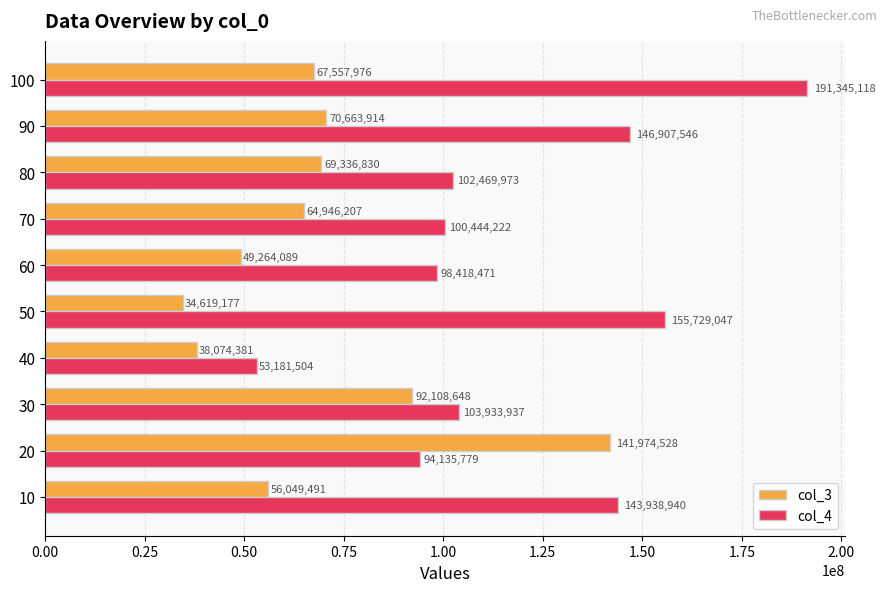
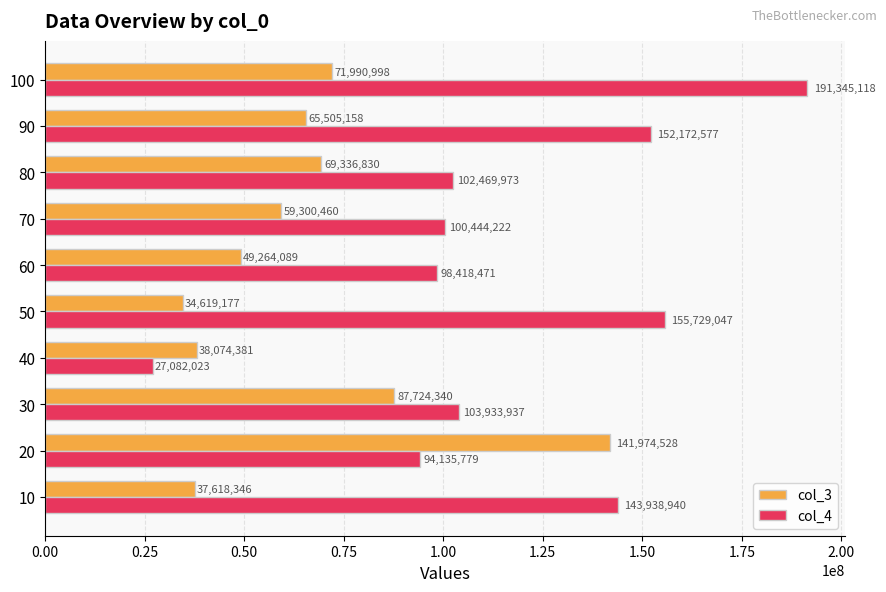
  {
    "col_3": {
-     "100": "67,557,976",
-     "90": "70,663,914",
+     "100": "71,990,998",
+     "90": "65,505,158",
      "80": "69,336,830",
-     "70": "64,946,207",
+     "70": "59,300,460",
      "60": "49,264,089",
      "50": "34,619,177",
      "40": "38,074,381",
-     "30": "92,108,648",
+     "30": "87,724,340",
      "20": "141,974,528",
-     "10": "56,049,491"
+     "10": "37,618,346"
    },
    "col_4": {
      "100": "191,345,118",
-     "90": "146,907,546",
+     "90": "152,172,577",
      "80": "102,469,973",
      "70": "100,444,222",
      "60": "98,418,471",
      "50": "155,729,047",
-     "40": "53,181,504",
+     "40": "27,082,023",
      "30": "103,933,937",
      "20": "94,135,779",
      "10": "143,938,940"
    }
  }
